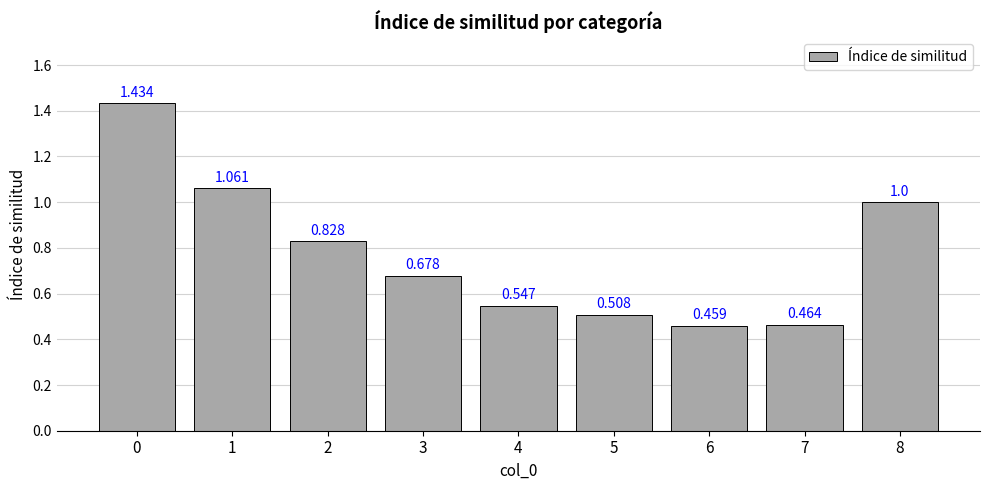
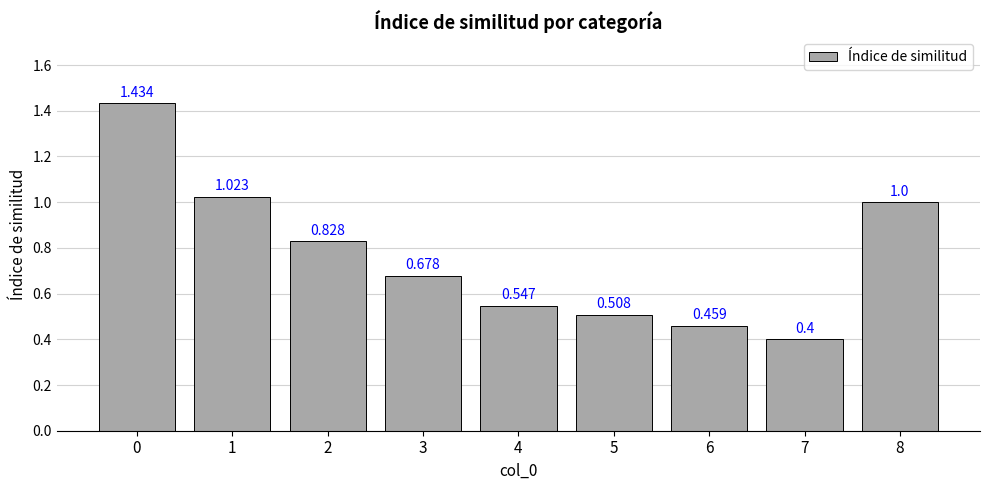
  {
    "0": 1.434,
-   "1": 1.061,
+   "1": 1.023,
    "2": 0.828,
    "3": 0.678,
    "4": 0.547,
    "5": 0.508,
    "6": 0.459,
-   "7": 0.464,
+   "7": 0.4,
    "8": 1.0
  }
